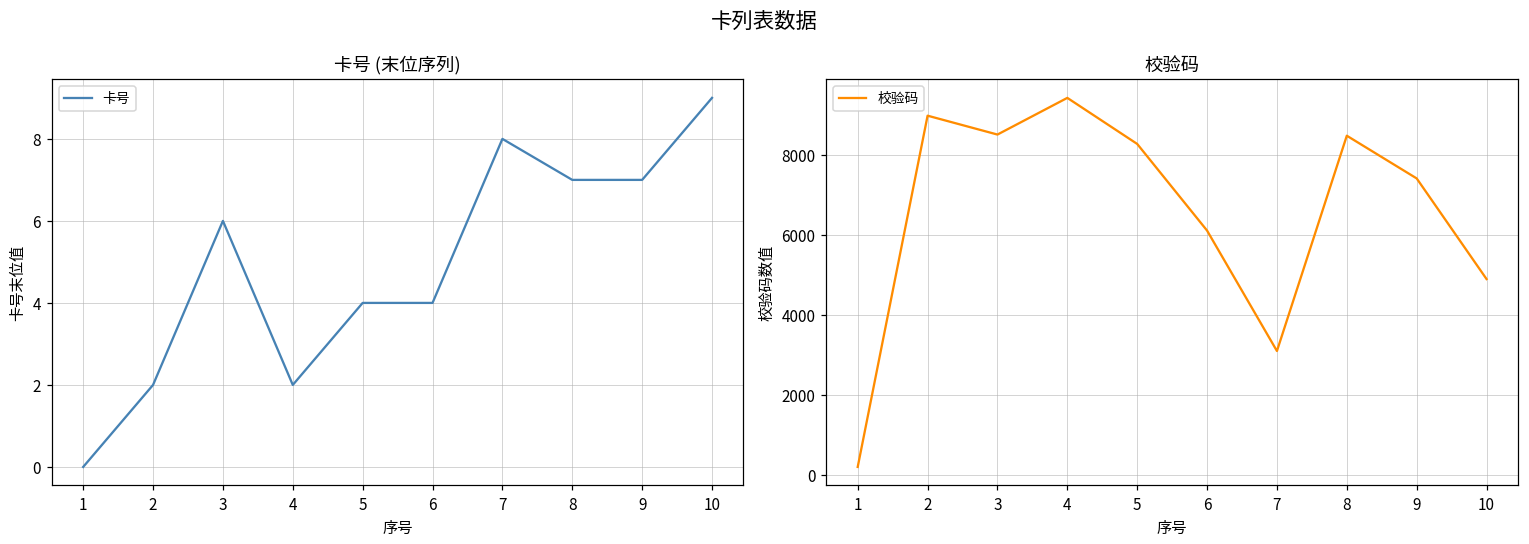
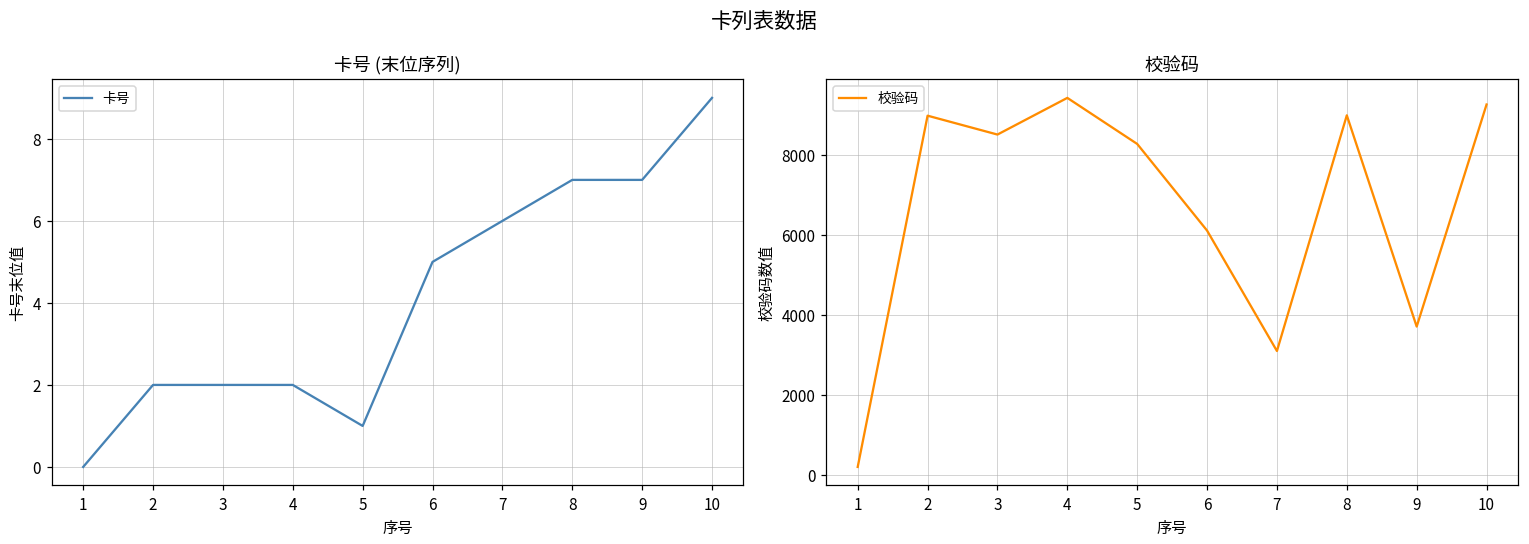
  {
    "卡号 (末位序列)": {
      "1": 0.0,
      "2": 2.0,
-     "3": 6.0,
+     "3": 2.0,
      "4": 2.0,
-     "5": 4.0,
-     "6": 4.0,
-     "7": 8.0,
+     "5": 1.0,
+     "6": 5.0,
+     "7": 6.0,
      "8": 7.0,
      "9": 7.0,
      "10": 9.0
    },
    "校验码": {
      "1": 200,
      "2": 9000,
      "3": 8500,
      "4": 9400,
      "5": 8300,
      "6": 6100,
      "7": 3100,
-     "8": 8500,
-     "9": 7400,
-     "10": 4900
+     "8": 9000,
+     "9": 3700,
+     "10": 9300
    }
  }
